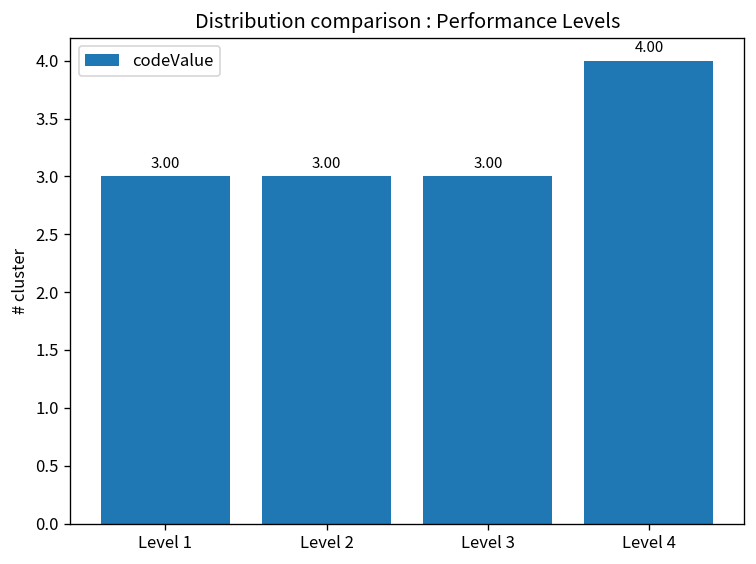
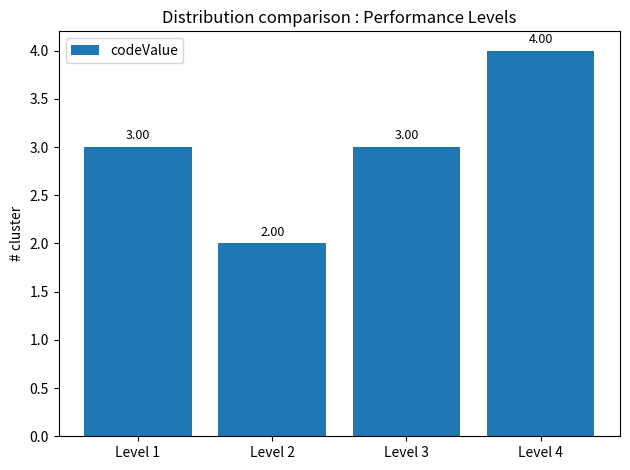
  {
    "Level 1": 3.00,
-   "Level 2": 3.00,
+   "Level 2": 2.00,
    "Level 3": 3.00,
    "Level 4": 4.00
  }
